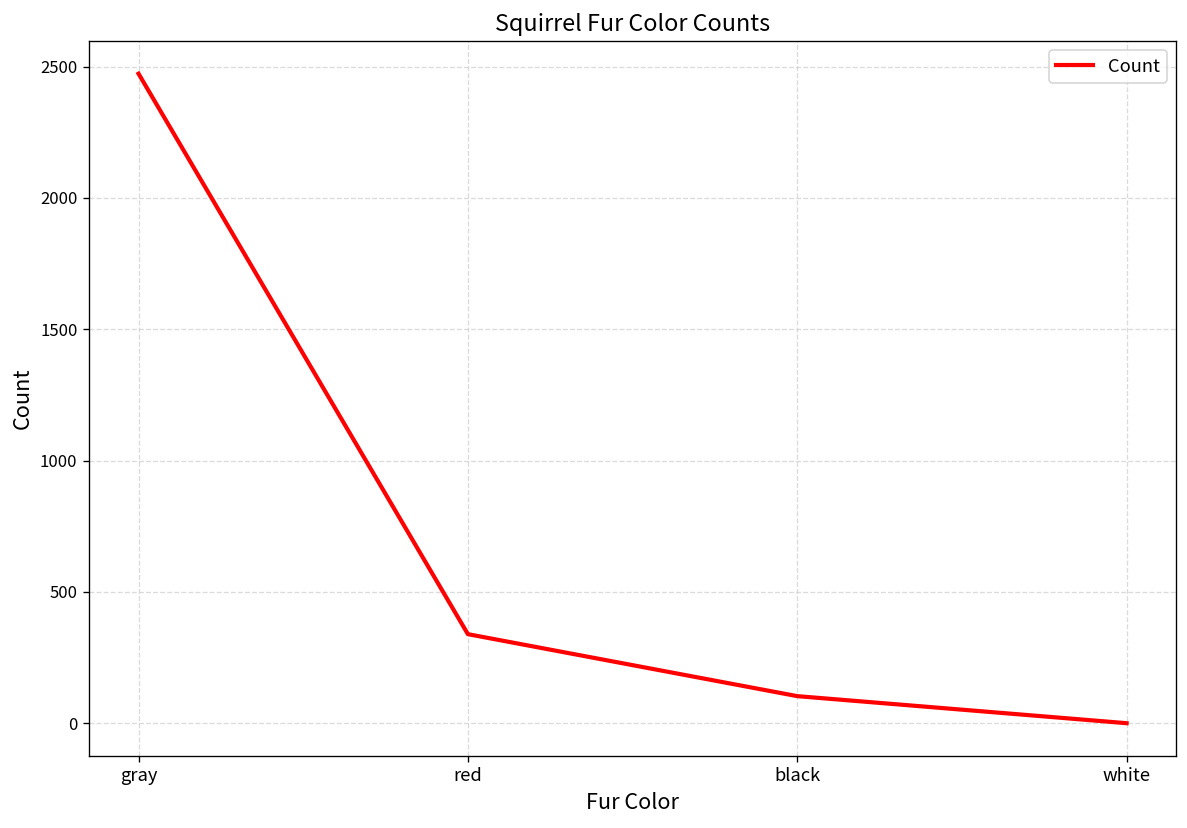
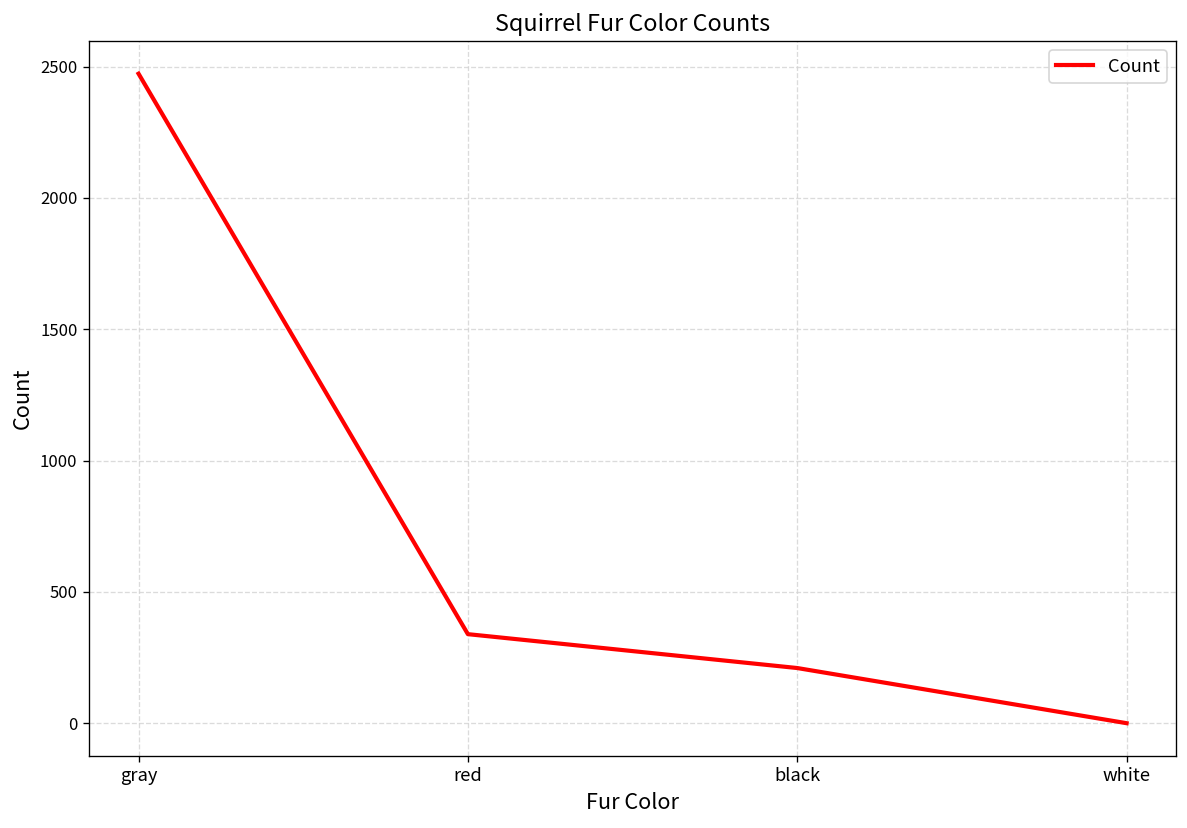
  {
    "gray": 2470,
    "red": 340,
-   "black": 100,
+   "black": 210,
    "white": 0
  }
